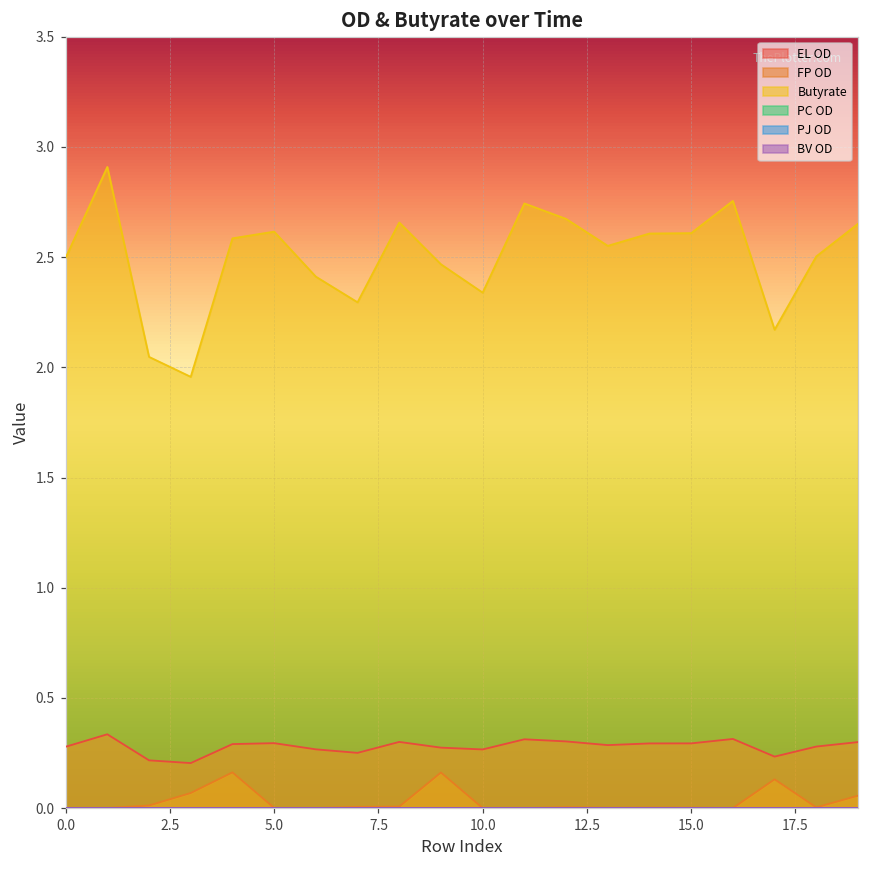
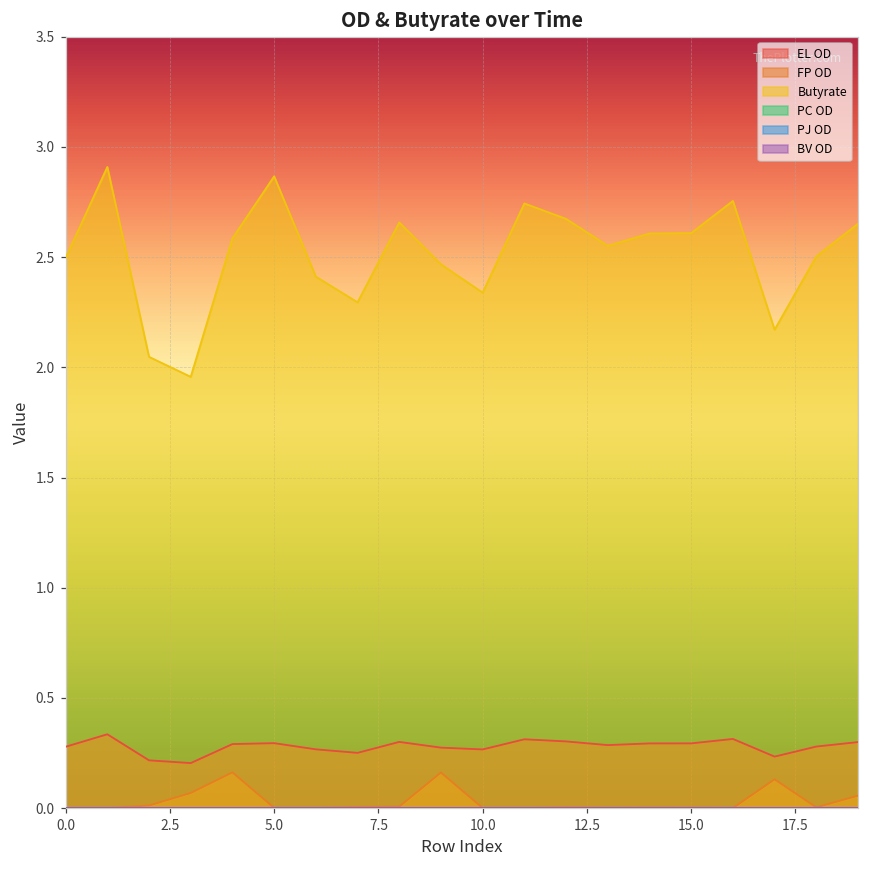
  {
    "Butyrate": {
      "0.0": 2.50,
-     "5.0": 2.62,
+     "5.0": 2.87,
      "10.0": 2.34,
      "15.0": 2.61
    }
  }
